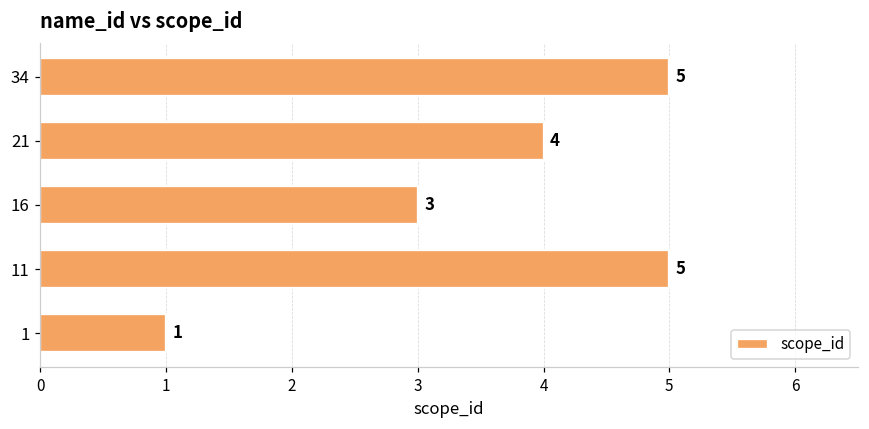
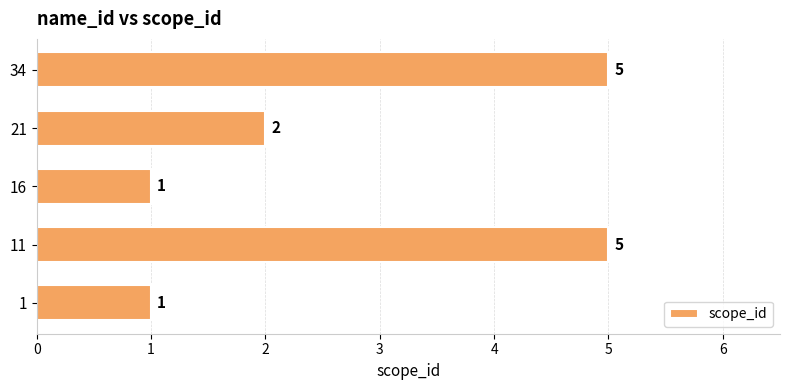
  {
    "34": 5,
-   "21": 4,
-   "16": 3,
+   "21": 2,
+   "16": 1,
    "11": 5,
    "1": 1
  }
